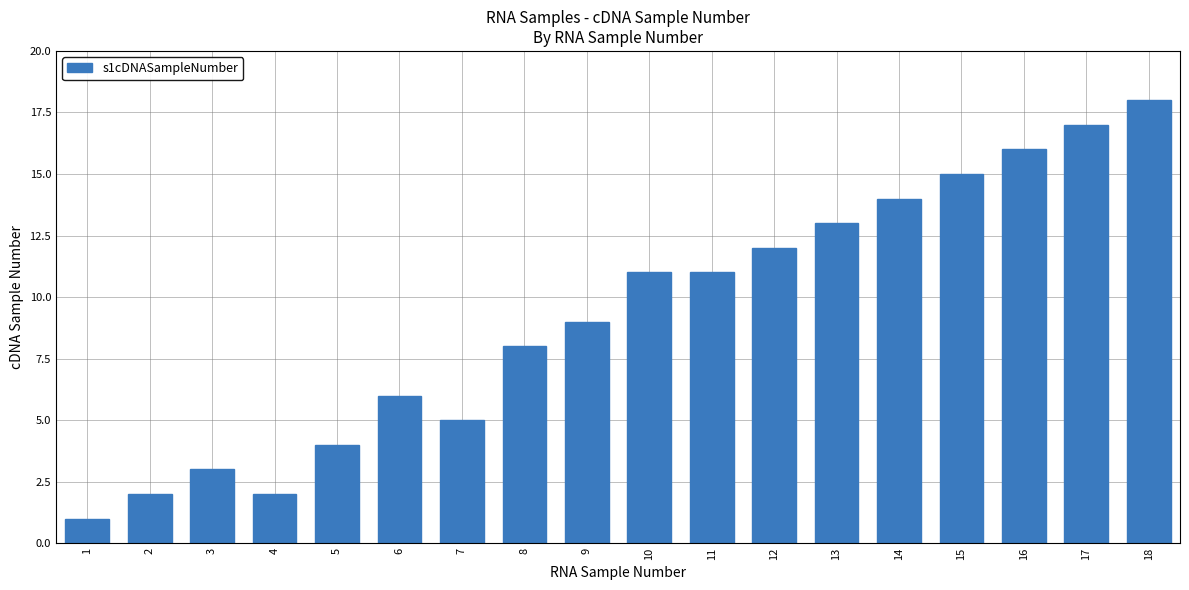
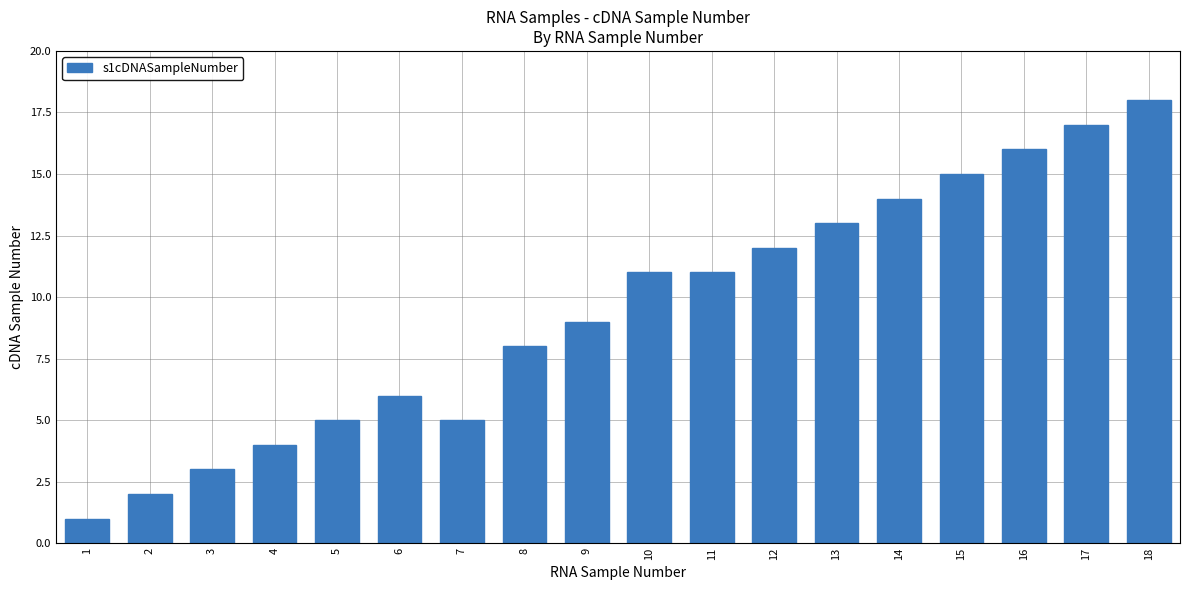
  {
    "1": 1,
    "2": 2,
    "3": 3,
-   "4": 2,
-   "5": 4,
+   "4": 4,
+   "5": 5,
    "6": 6,
    "7": 5,
    "8": 8,
    "9": 9,
    "10": 11,
    "11": 11,
    "12": 12,
    "13": 13,
    "14": 14,
    "15": 15,
    "16": 16,
    "17": 17,
    "18": 18
  }
